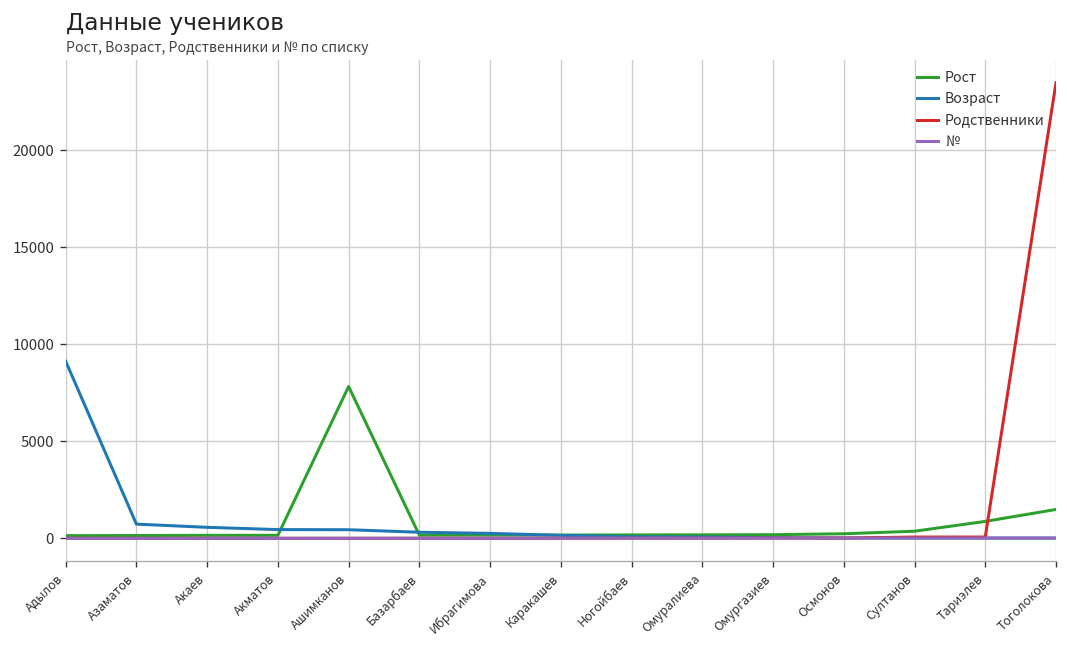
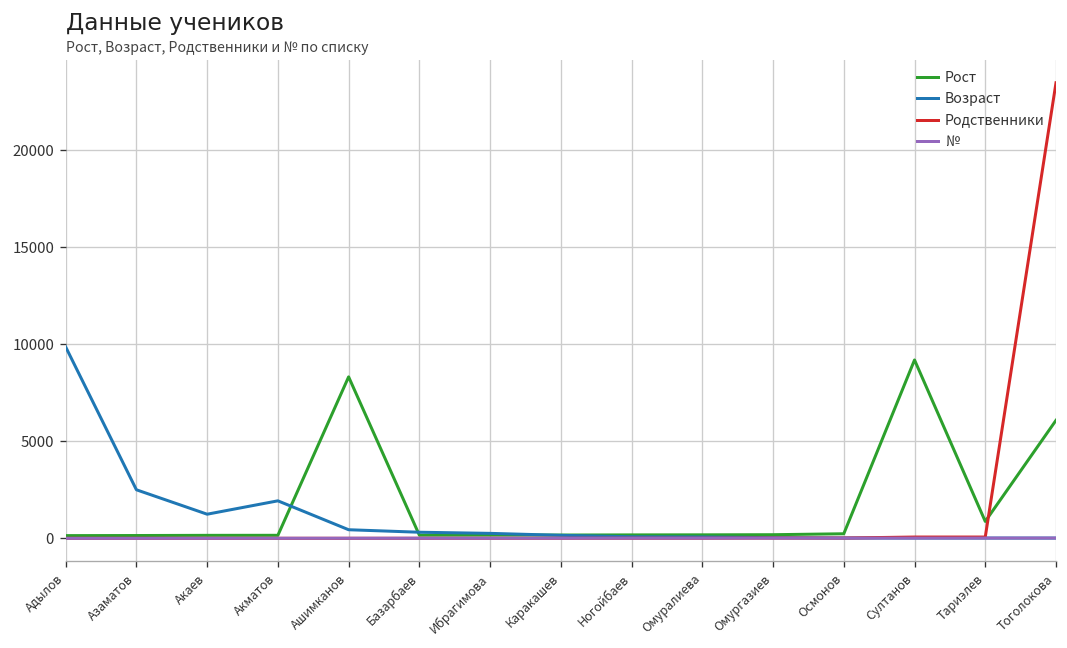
  {
    "Рост": {
-     "Ашимканов": 7800,
+     "Ашимканов": 8300,
      "Осмонов": 200,
-     "Султанов": 400,
+     "Султанов": 9200,
      "Тариэлев": 900,
-     "Тоголокова": 1500
+     "Тоголокова": 6100
    },
    "Возраст": {
-     "Адылов": 9100,
-     "Азаматов": 700,
-     "Акаев": 600,
-     "Акматов": 500,
+     "Адылов": 9900,
+     "Азаматов": 2500,
+     "Акаев": 1200,
+     "Акматов": 1900,
      "Ашимканов": 400
    },
    "Родственники": {
      "Тоголокова": 23500
    }
  }
